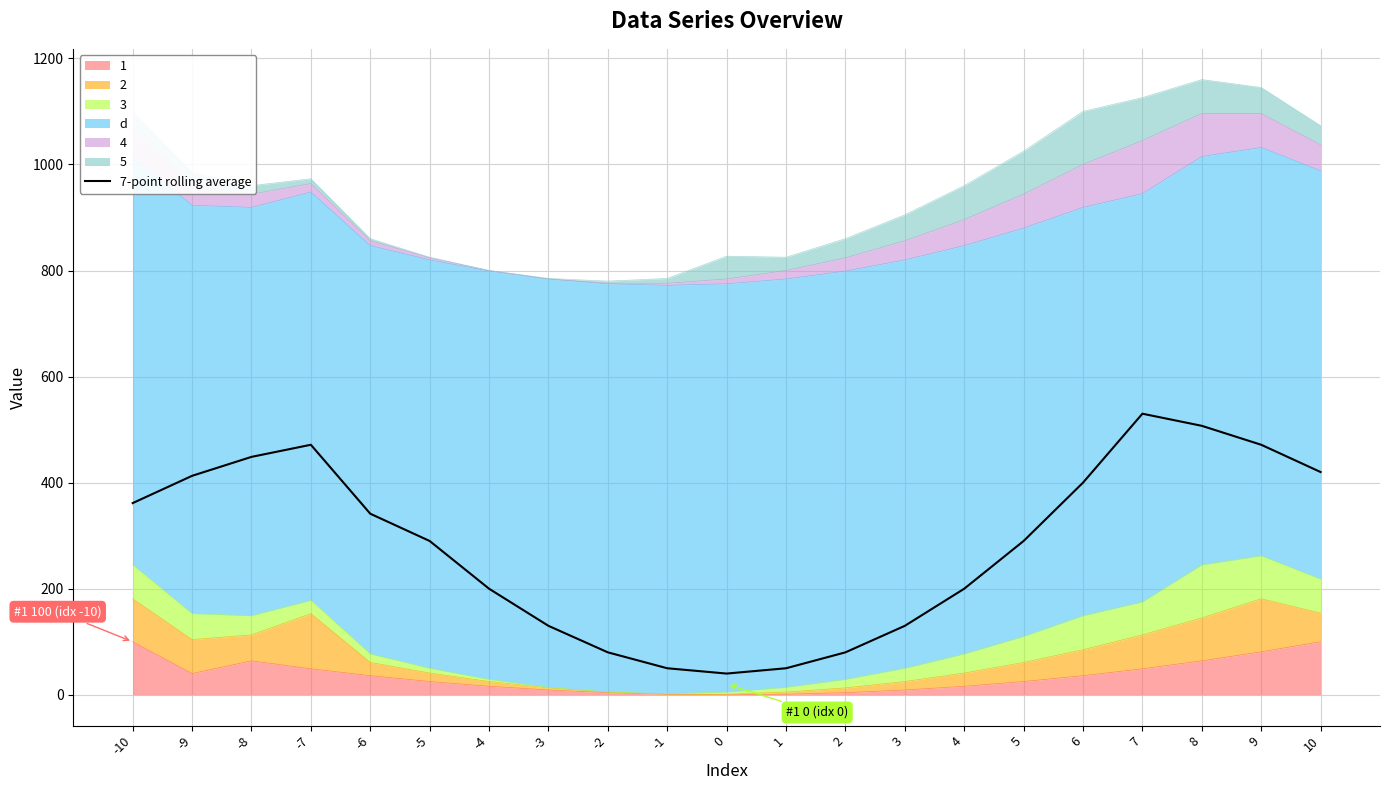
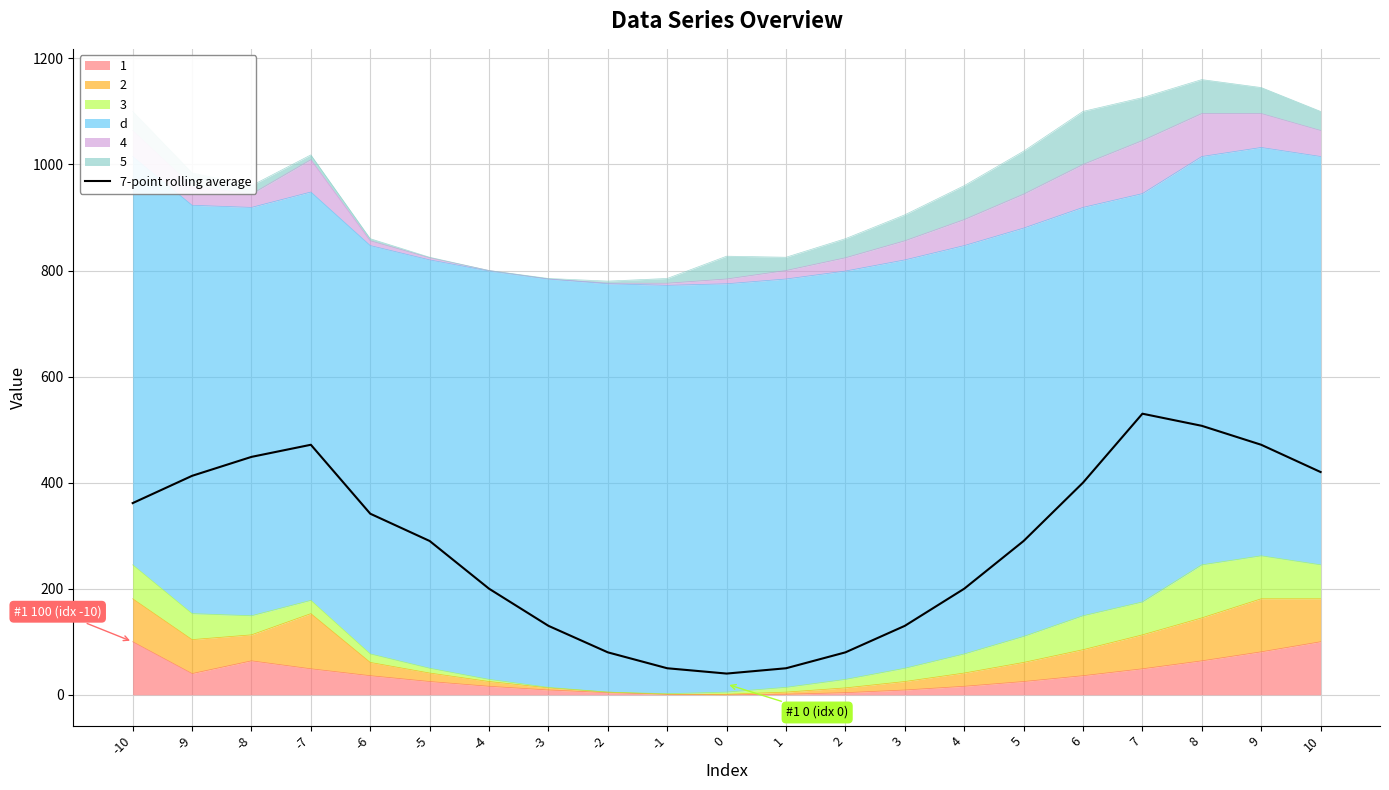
  {
    "1": {
      "-10": 100,
      "-9": 40,
      "-8": 60,
      "-7": 50,
      "-6": 40,
      "-5": 30,
      "-4": 20,
      "3": 10,
      "4": 20,
      "5": 30,
      "6": 40,
      "7": 50,
      "8": 60,
      "9": 80,
      "10": 100
    },
    "2": {
      "-10": 80,
      "-9": 60,
      "-8": 50,
      "-7": 100,
      "-6": 30,
      "-5": 20,
      "3": 20,
      "4": 30,
      "5": 40,
      "6": 50,
      "7": 60,
      "8": 80,
      "9": 100,
-     "10": 50
+     "10": 80
    },
    "3": {
      "-10": 60,
      "-9": 50,
      "-8": 40,
      "-7": 30,
      "-6": 20,
      "-5": 10,
      "2": 20,
      "3": 30,
      "4": 40,
      "5": 50,
      "6": 60,
      "7": 60,
      "8": 100,
      "9": 80,
      "10": 60
    },
    "d": {
      "-9": 770,
      "-8": 770,
      "-7": 770,
      "-6": 770,
      "0": 770,
      "1": 770,
      "2": 770,
      "3": 770,
      "4": 770,
      "5": 770,
      "6": 770,
      "7": 770,
      "8": 770,
      "9": 770,
      "10": 770
    },
    "4": {
      "-8": 30,
-     "-7": 20,
+     "-7": 60,
      "0": 10,
      "1": 20,
      "2": 30,
      "3": 40,
      "4": 50,
      "5": 60,
      "6": 80,
      "7": 100,
      "8": 80,
      "9": 60,
      "10": 50
    },
    "5": {
      "-7": 10,
      "-1": 10,
      "0": 40,
      "1": 30,
      "2": 40,
      "3": 50,
      "4": 60,
      "5": 80,
      "6": 100,
      "7": 80,
      "8": 60,
      "9": 50,
      "10": 40
    },
    "7-point rolling average": {
      "-10": 360,
      "-9": 410,
      "-8": 450,
      "-7": 470,
      "-6": 340,
      "-5": 290,
      "-4": 200,
      "-3": 130,
      "-2": 80,
      "-1": 50,
      "0": 40,
      "1": 50,
      "2": 80,
      "3": 130,
      "4": 200,
      "5": 290,
      "6": 400,
      "7": 530,
      "8": 510,
      "9": 470,
      "10": 420
    }
  }
